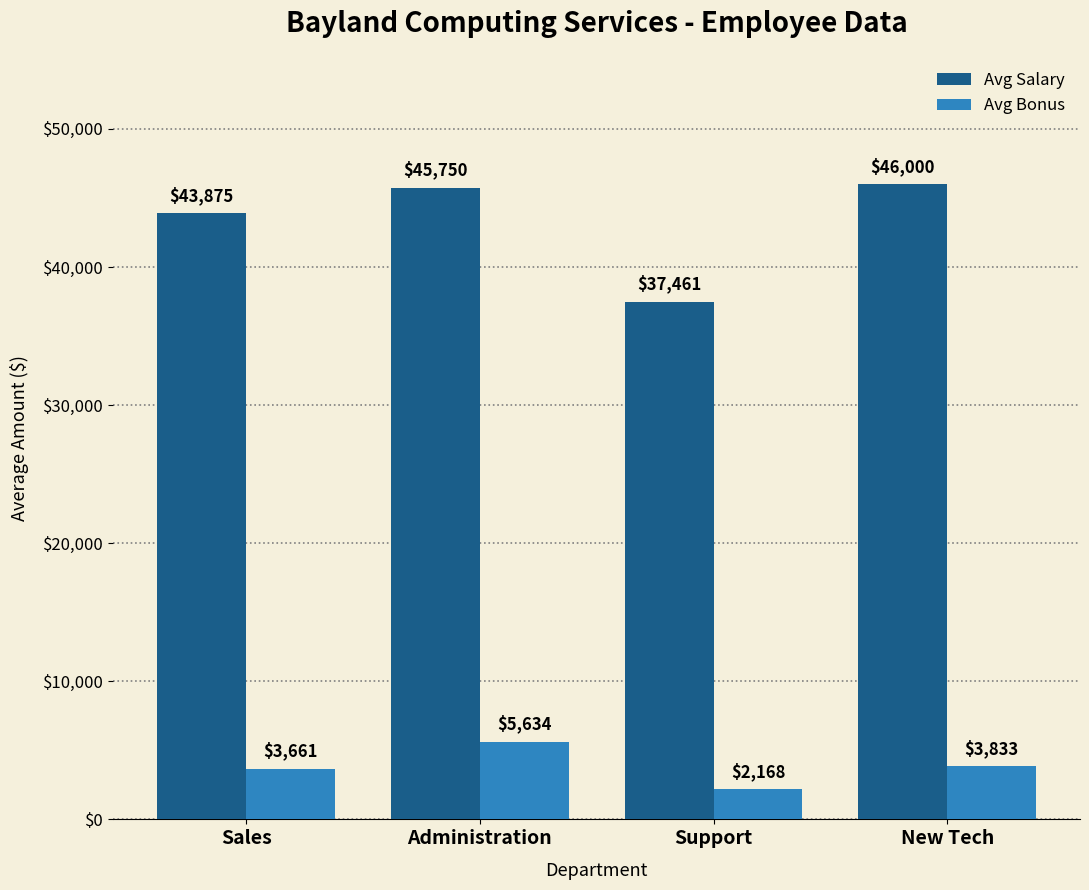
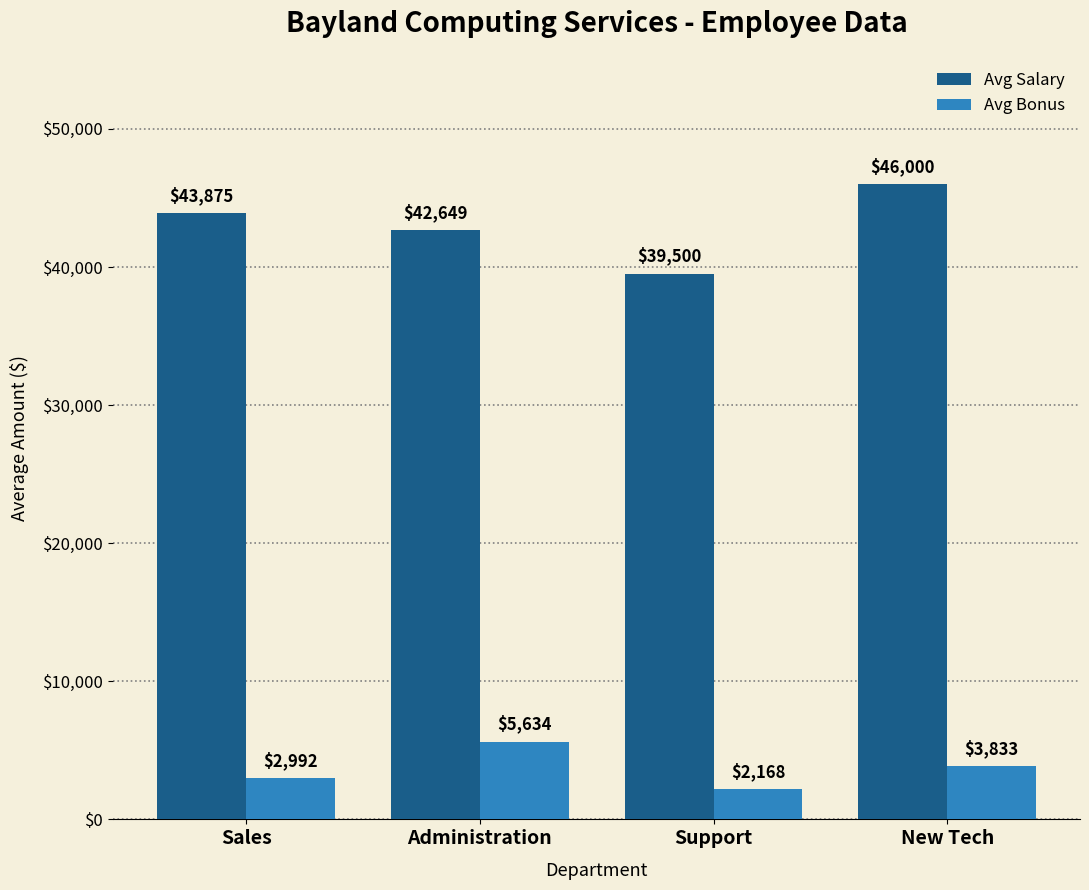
  {
    "Avg Salary": {
      "Sales": "$43,875",
-     "Administration": "$45,750",
-     "Support": "$37,461",
+     "Administration": "$42,649",
+     "Support": "$39,500",
      "New Tech": "$46,000"
    },
    "Avg Bonus": {
-     "Sales": "$3,661",
+     "Sales": "$2,992",
      "Administration": "$5,634",
      "Support": "$2,168",
      "New Tech": "$3,833"
    }
  }
